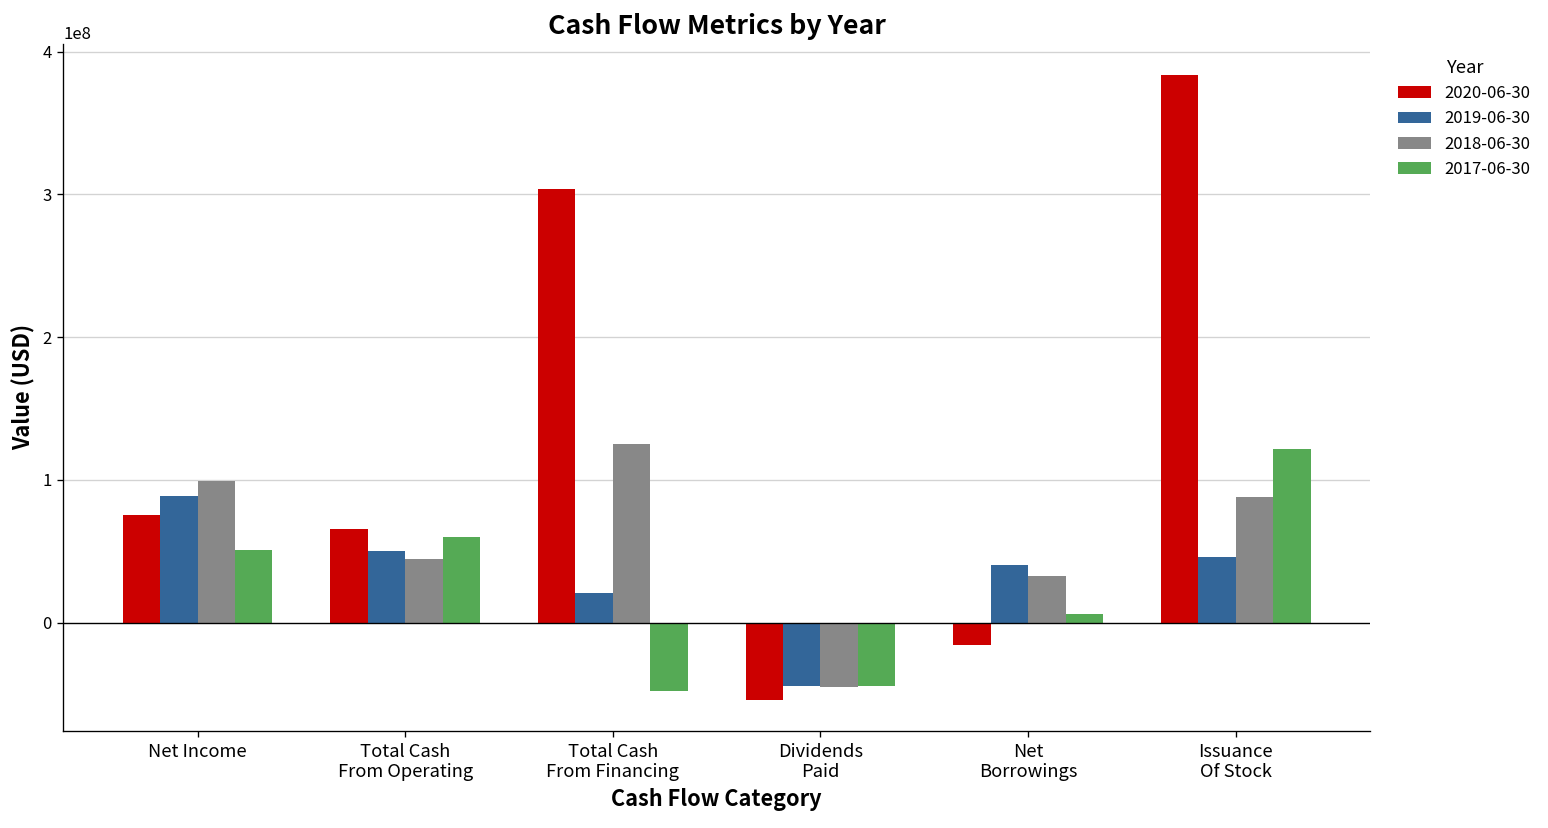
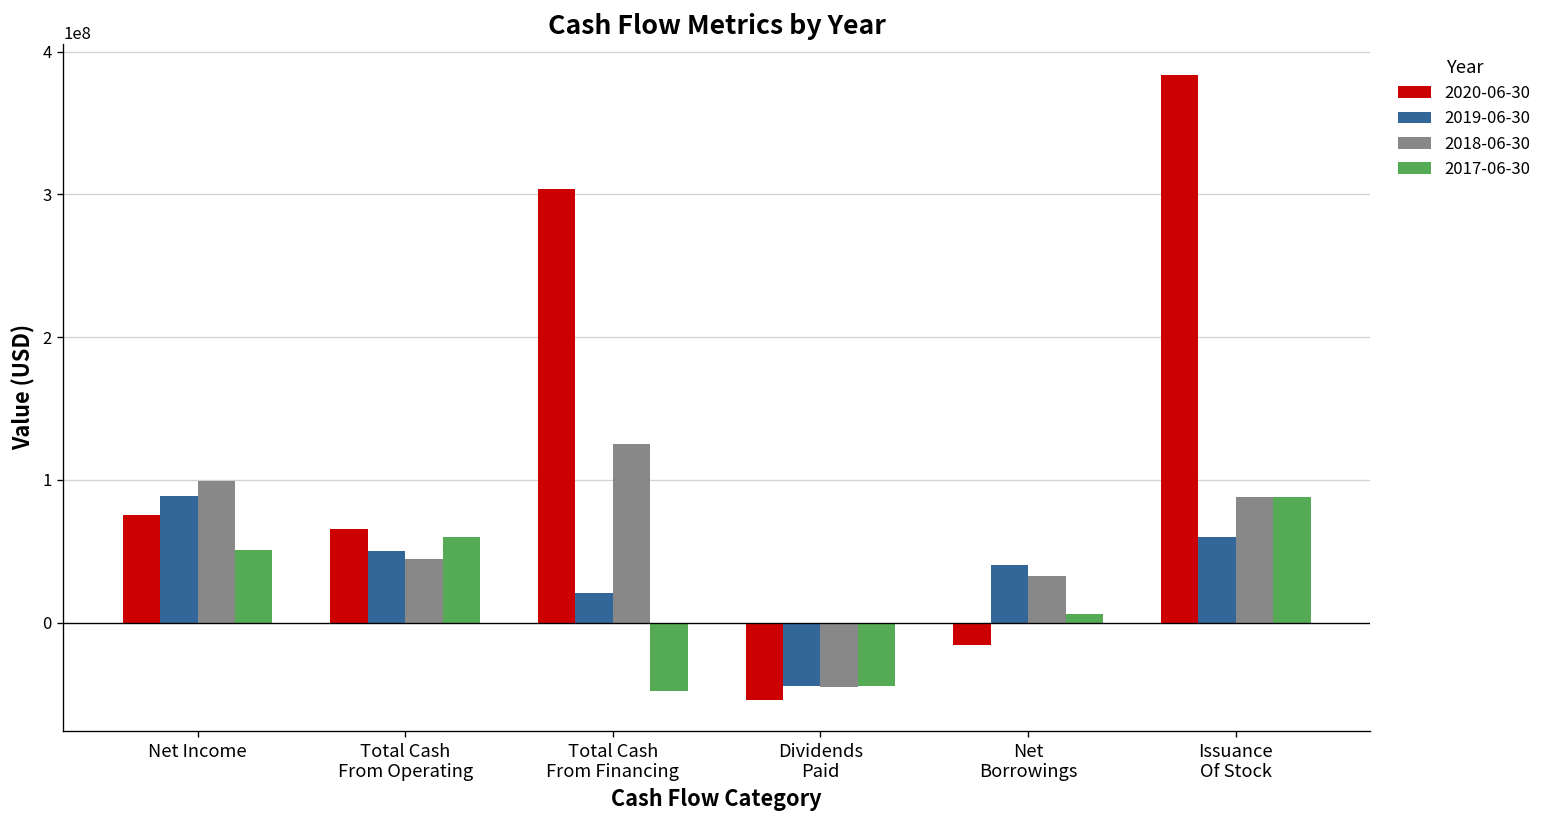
  {
    "2020-06-30": {
      "Net Income": 75000000,
      "Total Cash From Operating": 65000000,
      "Total Cash From Financing": 304000000,
      "Dividends Paid": -54000000,
      "Net Borrowings": -16000000,
      "Issuance Of Stock": 384000000
    },
    "2019-06-30": {
      "Net Income": 89000000,
      "Total Cash From Operating": 50000000,
      "Total Cash From Financing": 21000000,
      "Dividends Paid": -45000000,
      "Net Borrowings": 40000000,
-     "Issuance Of Stock": 46000000
+     "Issuance Of Stock": 60000000
    },
    "2018-06-30": {
      "Net Income": 99000000,
      "Total Cash From Operating": 44000000,
      "Total Cash From Financing": 125000000,
      "Dividends Paid": -45000000,
      "Net Borrowings": 33000000,
      "Issuance Of Stock": 88000000
    },
    "2017-06-30": {
      "Net Income": 51000000,
      "Total Cash From Operating": 60000000,
      "Total Cash From Financing": -48000000,
      "Dividends Paid": -45000000,
      "Net Borrowings": 6000000,
-     "Issuance Of Stock": 121000000
+     "Issuance Of Stock": 88000000
    }
  }
